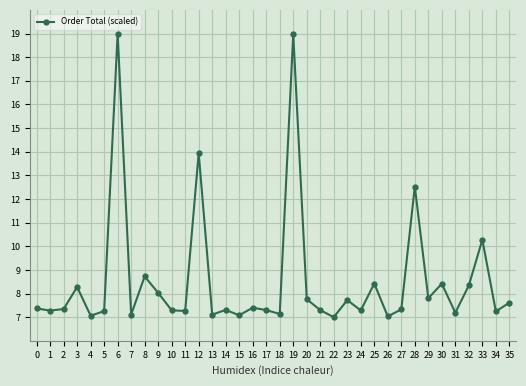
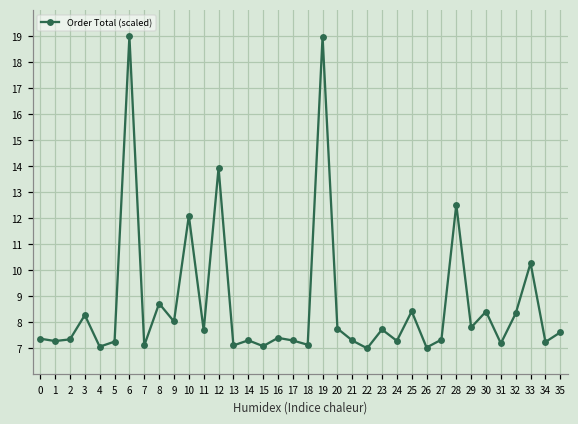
  {
    "0": 7.4,
    "1": 7.3,
    "2": 7.3,
    "3": 8.3,
    "4": 7.1,
    "5": 7.3,
    "6": 19.0,
    "7": 7.1,
    "8": 8.7,
    "9": 8.0,
-   "10": 7.3,
-   "11": 7.3,
+   "10": 12.1,
+   "11": 7.7,
    "12": 13.9,
    "13": 7.1,
    "14": 7.3,
    "15": 7.1,
    "16": 7.4,
    "17": 7.3,
    "18": 7.1,
    "19": 19.0,
    "20": 7.8,
    "21": 7.3,
    "22": 7.0,
    "23": 7.7,
    "24": 7.3,
    "25": 8.4,
    "26": 7.0,
    "27": 7.3,
    "28": 12.5,
    "29": 7.8,
    "30": 8.4,
    "31": 7.2,
    "32": 8.3,
    "33": 10.3,
    "34": 7.2,
    "35": 7.6
  }
